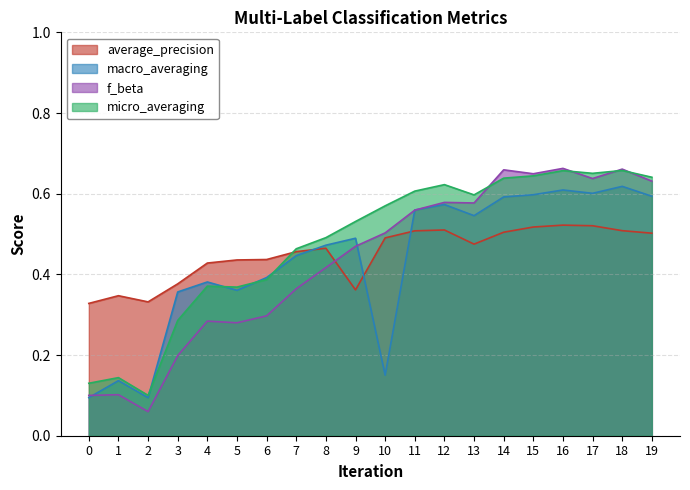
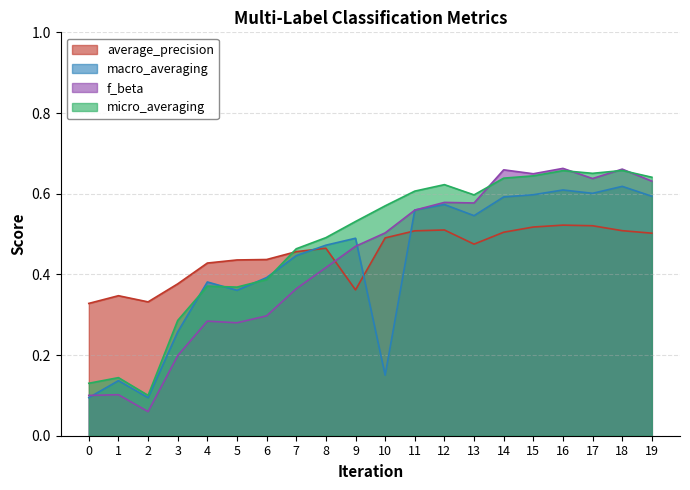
  {
    "average_precision": {
      "0": 0.33,
      "1": 0.35,
      "2": 0.33,
      "3": 0.38,
      "4": 0.43,
      "5": 0.44,
      "6": 0.44,
      "7": 0.46,
      "8": 0.46,
      "9": 0.36,
      "10": 0.49,
      "11": 0.51,
      "12": 0.51,
      "13": 0.47,
      "14": 0.50,
      "15": 0.52,
      "16": 0.52,
      "17": 0.52,
      "18": 0.51,
      "19": 0.50
    },
    "macro_averaging": {
      "1": 0.14,
-     "3": 0.36,
+     "3": 0.26,
      "4": 0.38,
      "5": 0.36,
      "7": 0.45,
      "8": 0.47,
      "9": 0.49,
      "10": 0.15,
      "13": 0.55,
      "14": 0.59,
      "15": 0.60,
      "16": 0.61,
      "17": 0.60,
      "18": 0.62,
      "19": 0.59
    },
    "f_beta": {
      "1": 0.10,
      "2": 0.06,
      "3": 0.20,
      "4": 0.28,
      "5": 0.28,
      "6": 0.30,
      "7": 0.36,
      "8": 0.42,
      "9": 0.47,
      "10": 0.50,
      "13": 0.58,
      "14": 0.66,
      "17": 0.64,
      "19": 0.63
    },
    "micro_averaging": {
      "0": 0.13,
      "1": 0.14,
      "3": 0.29,
      "4": 0.37,
      "5": 0.37,
      "7": 0.46,
      "8": 0.49,
      "9": 0.53,
      "10": 0.57,
      "11": 0.61,
      "12": 0.62,
      "13": 0.60,
      "14": 0.64,
      "17": 0.65,
      "19": 0.64
    }
  }
